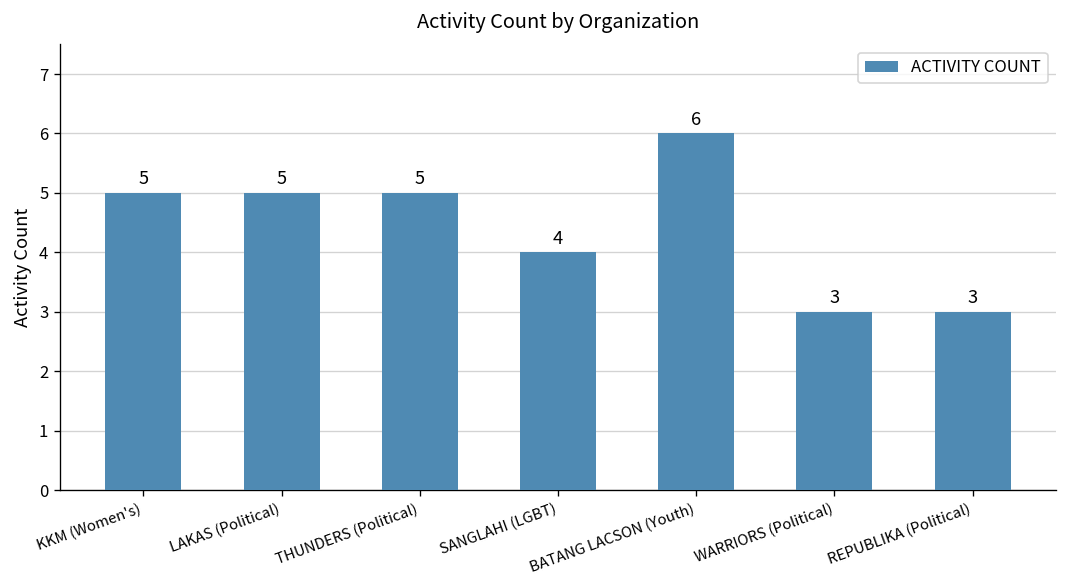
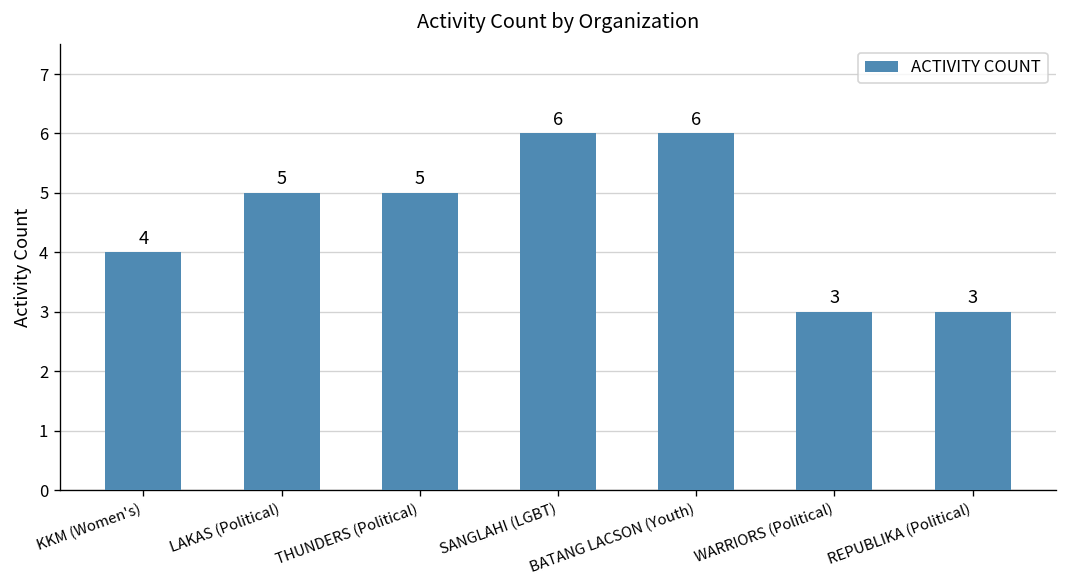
  {
-   "KKM (Women's)": 5,
+   "KKM (Women's)": 4,
    "LAKAS (Political)": 5,
    "THUNDERS (Political)": 5,
-   "SANGLAHI (LGBT)": 4,
+   "SANGLAHI (LGBT)": 6,
    "BATANG LACSON (Youth)": 6,
    "WARRIORS (Political)": 3,
    "REPUBLIKA (Political)": 3
  }
